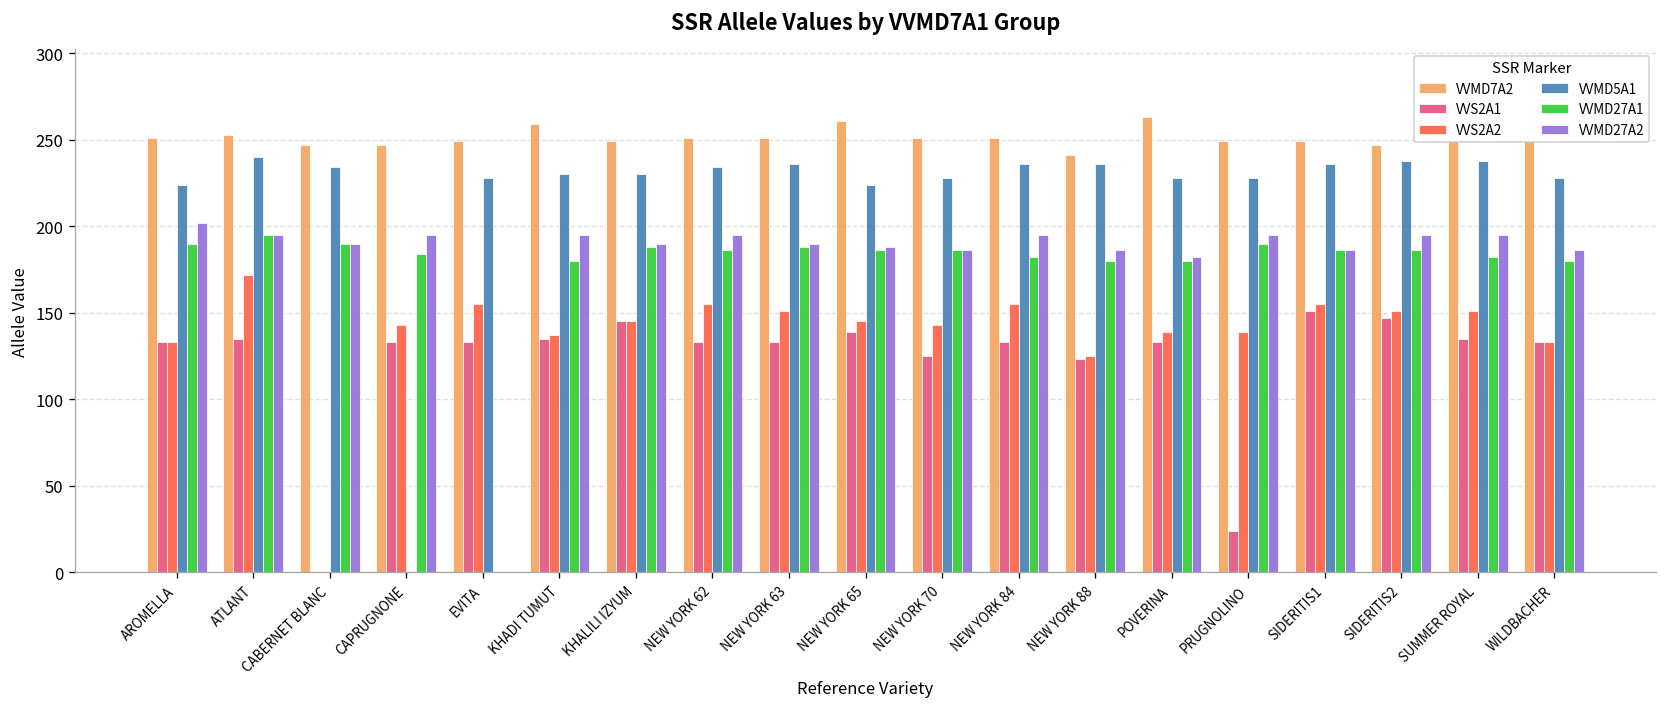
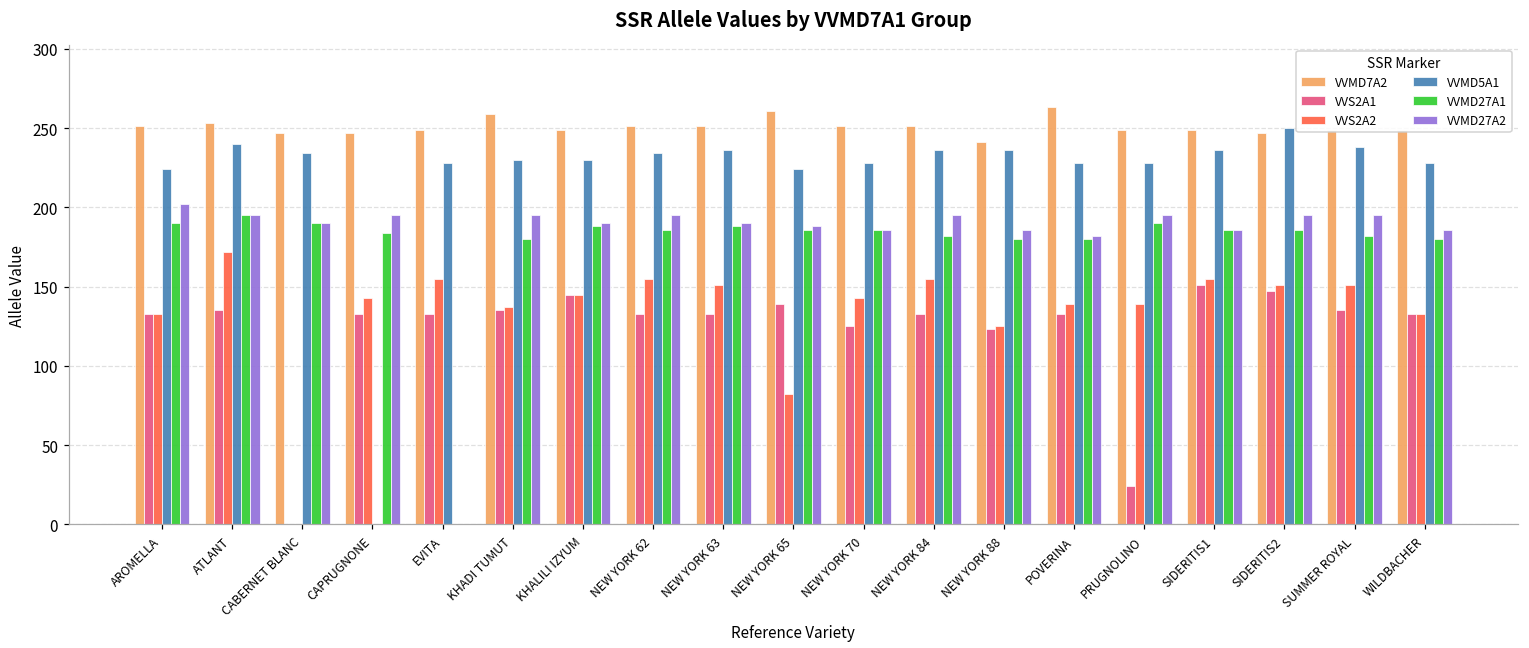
  {
    "VVMD7A2": {
      "AROMELLA": 251,
      "ATLANT": 253,
      "CABERNET BLANC": 247,
      "CAPRUGNONE": 247,
      "EVITA": 249,
      "KHADI TUMUT": 259,
      "KHALILI IZYUM": 249,
      "NEW YORK 62": 251,
      "NEW YORK 63": 251,
      "NEW YORK 65": 261,
      "NEW YORK 70": 251,
      "NEW YORK 84": 251,
      "NEW YORK 88": 241,
      "POVERINA": 263,
      "PRUGNOLINO": 249,
      "SIDERITIS1": 249,
      "SIDERITIS2": 247,
      "SUMMER ROYAL": 249,
      "WILDBACHER": 249
    },
    "VVS2A1": {
      "AROMELLA": 133,
      "ATLANT": 135,
      "CABERNET BLANC": 0,
      "CAPRUGNONE": 133,
      "EVITA": 133,
      "KHADI TUMUT": 135,
      "KHALILI IZYUM": 145,
      "NEW YORK 62": 133,
      "NEW YORK 63": 133,
      "NEW YORK 65": 139,
      "NEW YORK 70": 125,
      "NEW YORK 84": 133,
      "NEW YORK 88": 123,
      "POVERINA": 133,
      "PRUGNOLINO": 24,
      "SIDERITIS1": 151,
      "SIDERITIS2": 147,
      "SUMMER ROYAL": 135,
      "WILDBACHER": 133
    },
    "VVS2A2": {
      "AROMELLA": 133,
      "ATLANT": 172,
      "CABERNET BLANC": 0,
      "CAPRUGNONE": 143,
      "EVITA": 155,
      "KHADI TUMUT": 137,
      "KHALILI IZYUM": 145,
      "NEW YORK 62": 155,
      "NEW YORK 63": 151,
-     "NEW YORK 65": 145,
+     "NEW YORK 65": 82,
      "NEW YORK 70": 143,
      "NEW YORK 84": 155,
      "NEW YORK 88": 125,
      "POVERINA": 139,
      "PRUGNOLINO": 139,
      "SIDERITIS1": 155,
      "SIDERITIS2": 151,
      "SUMMER ROYAL": 151,
      "WILDBACHER": 133
    },
    "VVMD5A1": {
      "AROMELLA": 224,
      "ATLANT": 240,
      "CABERNET BLANC": 234,
      "CAPRUGNONE": 0,
      "EVITA": 228,
      "KHADI TUMUT": 230,
      "KHALILI IZYUM": 230,
      "NEW YORK 62": 234,
      "NEW YORK 63": 236,
      "NEW YORK 65": 224,
      "NEW YORK 70": 228,
      "NEW YORK 84": 236,
      "NEW YORK 88": 236,
      "POVERINA": 228,
      "PRUGNOLINO": 228,
      "SIDERITIS1": 236,
-     "SIDERITIS2": 238,
+     "SIDERITIS2": 250,
      "SUMMER ROYAL": 238,
      "WILDBACHER": 228
    },
    "VVMD27A1": {
      "AROMELLA": 190,
      "ATLANT": 195,
      "CABERNET BLANC": 190,
      "CAPRUGNONE": 184,
      "EVITA": 0,
      "KHADI TUMUT": 180,
      "KHALILI IZYUM": 188,
      "NEW YORK 62": 186,
      "NEW YORK 63": 188,
      "NEW YORK 65": 186,
      "NEW YORK 70": 186,
      "NEW YORK 84": 182,
      "NEW YORK 88": 180,
      "POVERINA": 180,
      "PRUGNOLINO": 190,
      "SIDERITIS1": 186,
      "SIDERITIS2": 186,
      "SUMMER ROYAL": 182,
      "WILDBACHER": 180
    },
    "VVMD27A2": {
      "AROMELLA": 202,
      "ATLANT": 195,
      "CABERNET BLANC": 190,
      "CAPRUGNONE": 195,
      "EVITA": 0,
      "KHADI TUMUT": 195,
      "KHALILI IZYUM": 190,
      "NEW YORK 62": 195,
      "NEW YORK 63": 190,
      "NEW YORK 65": 188,
      "NEW YORK 70": 186,
      "NEW YORK 84": 195,
      "NEW YORK 88": 186,
      "POVERINA": 182,
      "PRUGNOLINO": 195,
      "SIDERITIS1": 186,
      "SIDERITIS2": 195,
      "SUMMER ROYAL": 195,
      "WILDBACHER": 186
    }
  }
